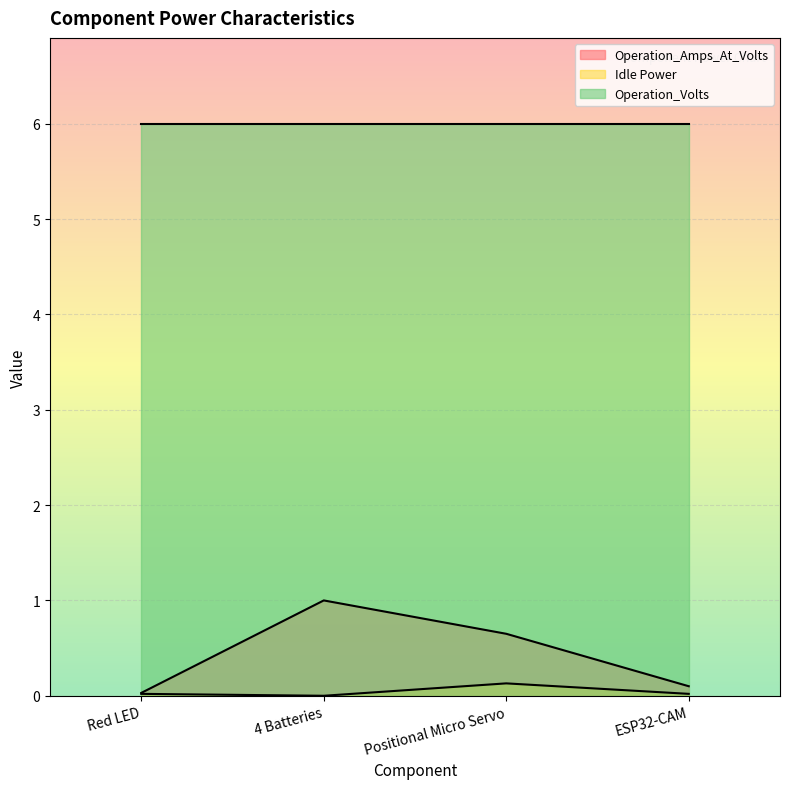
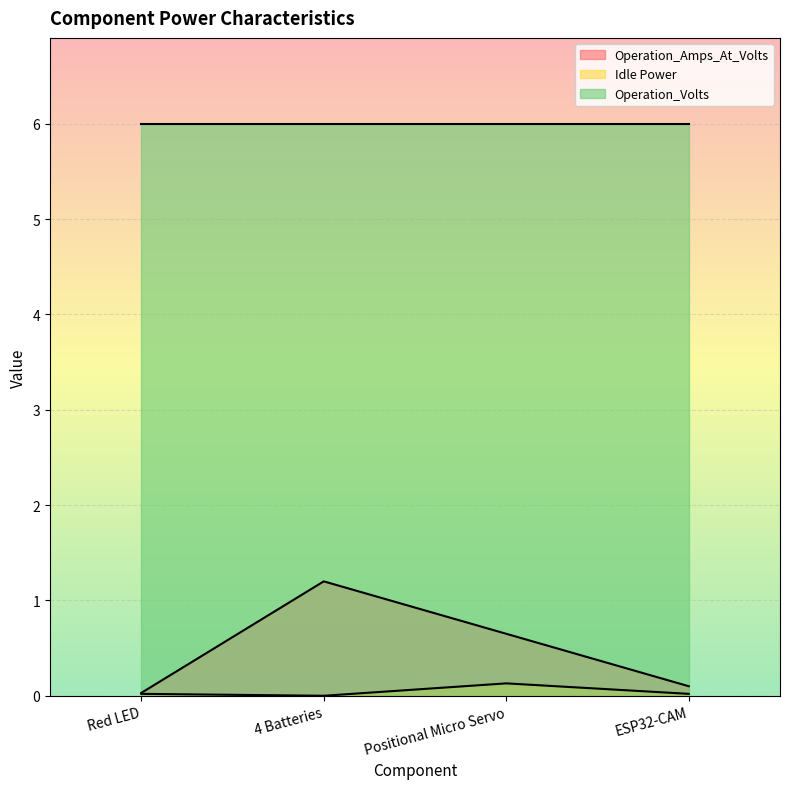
  {
    "Operation_Amps_At_Volts": {
-     "4 Batteries": 1.0,
+     "4 Batteries": 1.2,
      "Positional Micro Servo": 0.7,
      "ESP32-CAM": 0.1
    },
    "Idle Power": {
      "4 Batteries": 0.0,
      "Positional Micro Servo": 0.1,
      "ESP32-CAM": 0.0
    },
    "Operation_Volts": {
      "Red LED": 6.0,
      "4 Batteries": 6.0,
      "Positional Micro Servo": 6.0,
      "ESP32-CAM": 6.0
    }
  }
